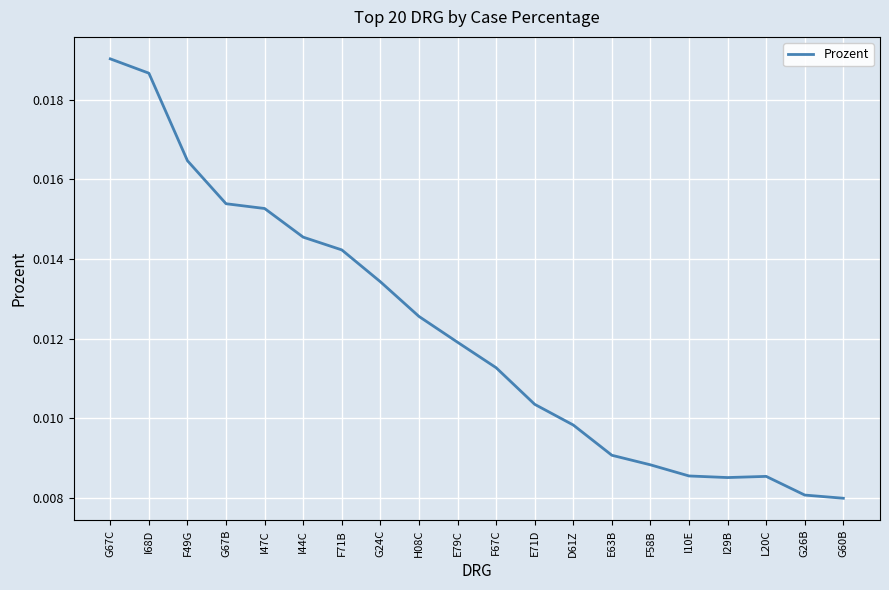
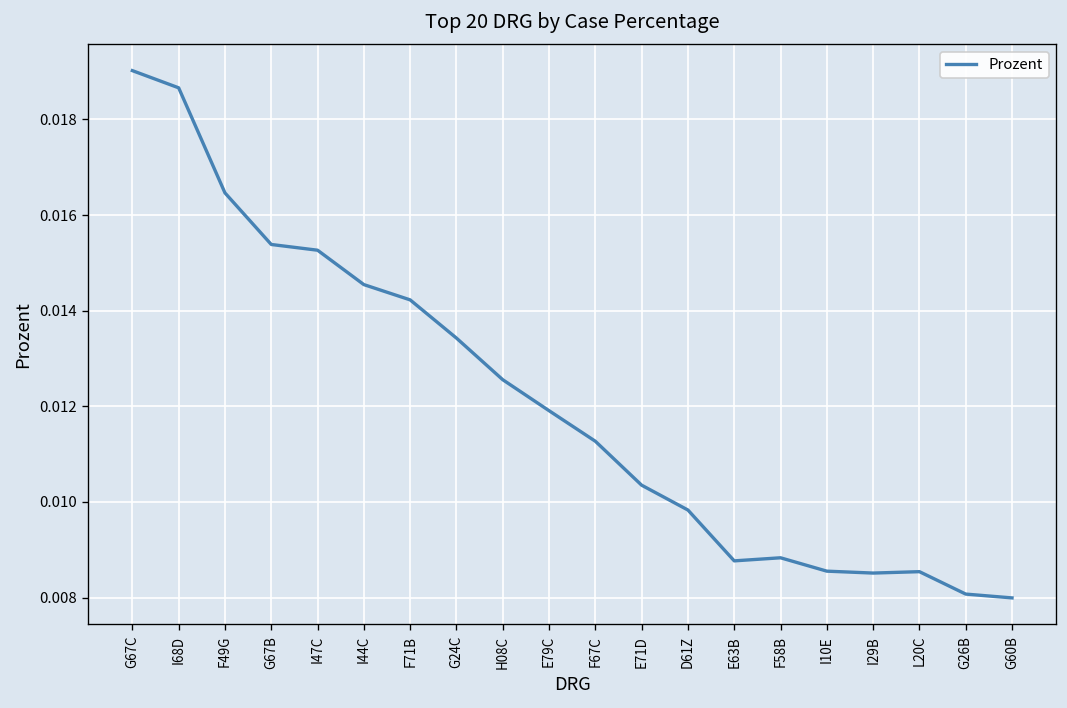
  {
    "G67C": 0.0190,
    "I68D": 0.0187,
    "F49G": 0.0165,
    "G67B": 0.0154,
    "I47C": 0.0153,
    "I44C": 0.0145,
    "F71B": 0.0142,
    "G24C": 0.0134,
    "H08C": 0.0126,
    "E79C": 0.0119,
    "F67C": 0.0113,
    "E71D": 0.0104,
    "D61Z": 0.0098,
-   "E63B": 0.0091,
+   "E63B": 0.0088,
    "F58B": 0.0088,
    "I10E": 0.0086,
    "I29B": 0.0085,
    "L20C": 0.0085,
    "G26B": 0.0081,
    "G60B": 0.0080
  }
